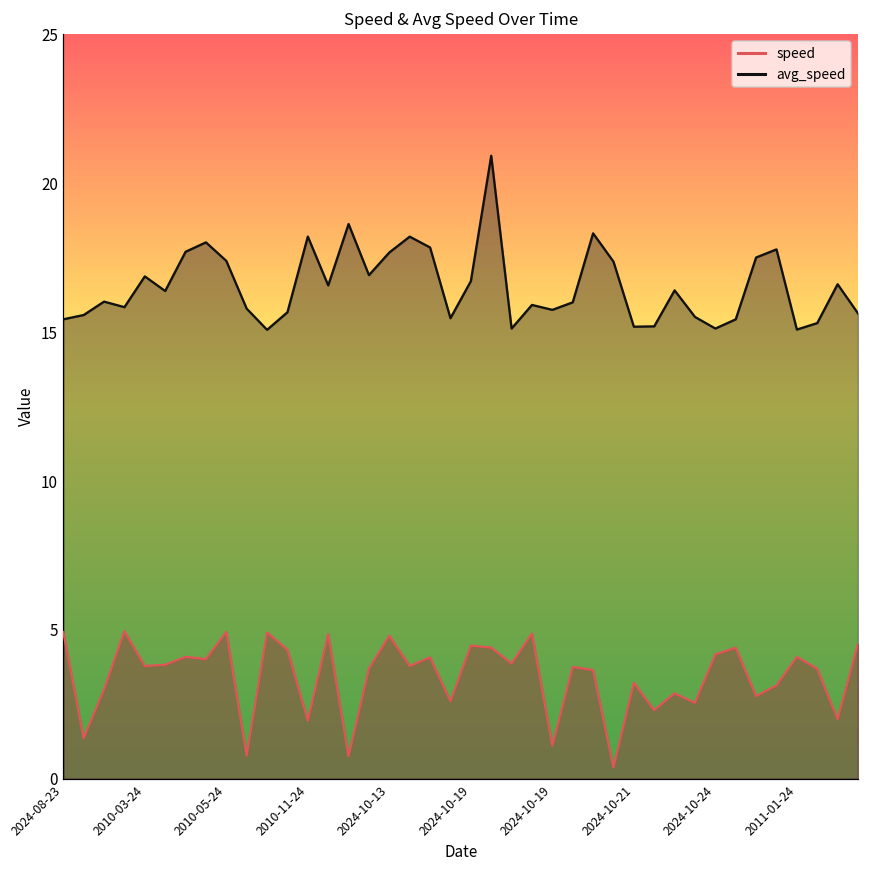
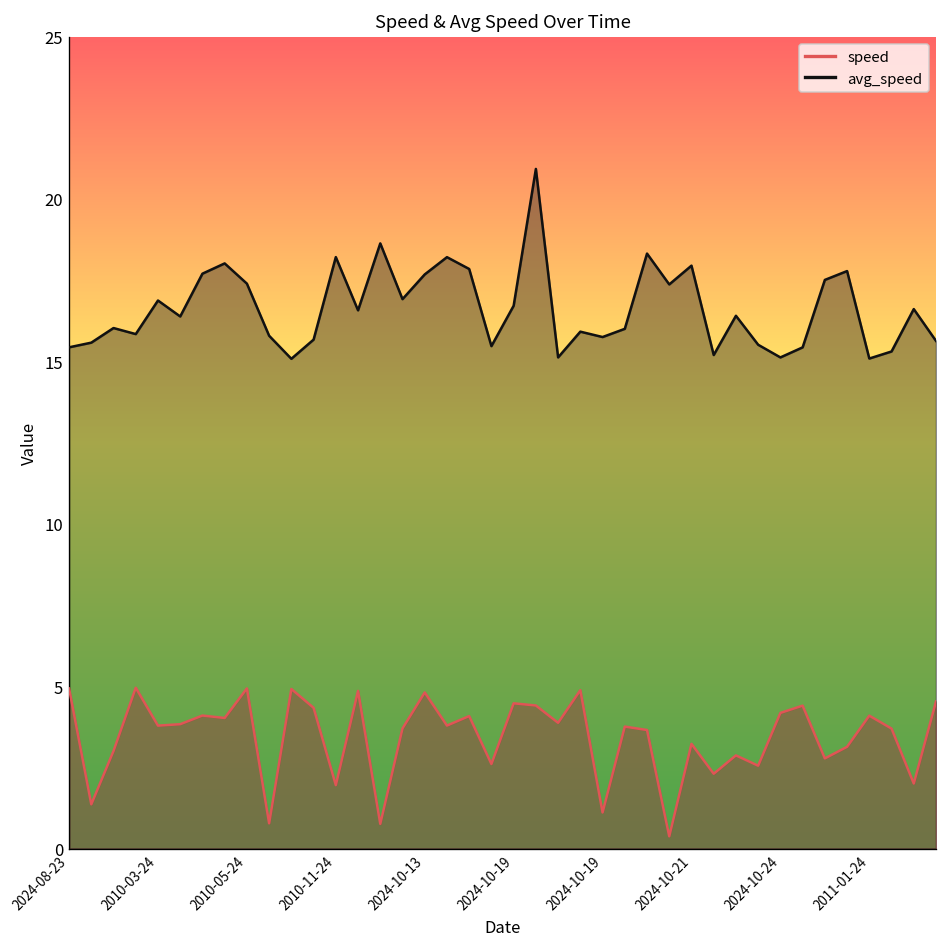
  {
    "speed": {
      "2024-08-23": 4.9,
      "2010-11-24": 2.0,
      "2024-10-21": 3.2
    },
    "avg_speed": {
      "2024-08-23": 15.4,
      "2010-11-24": 18.2,
-     "2024-10-21": 15.2
+     "2024-10-21": 17.9
    }
  }
